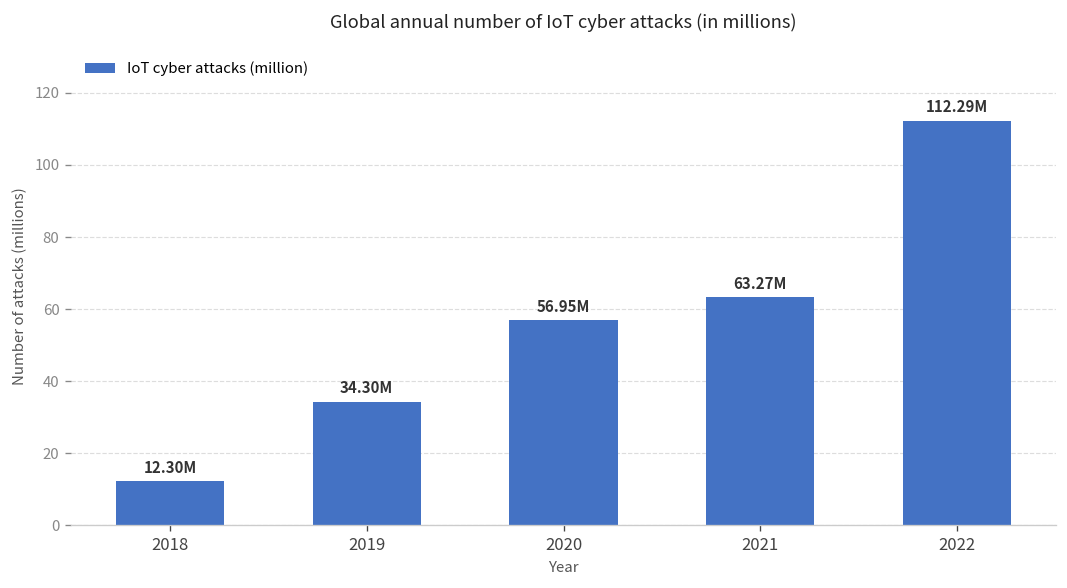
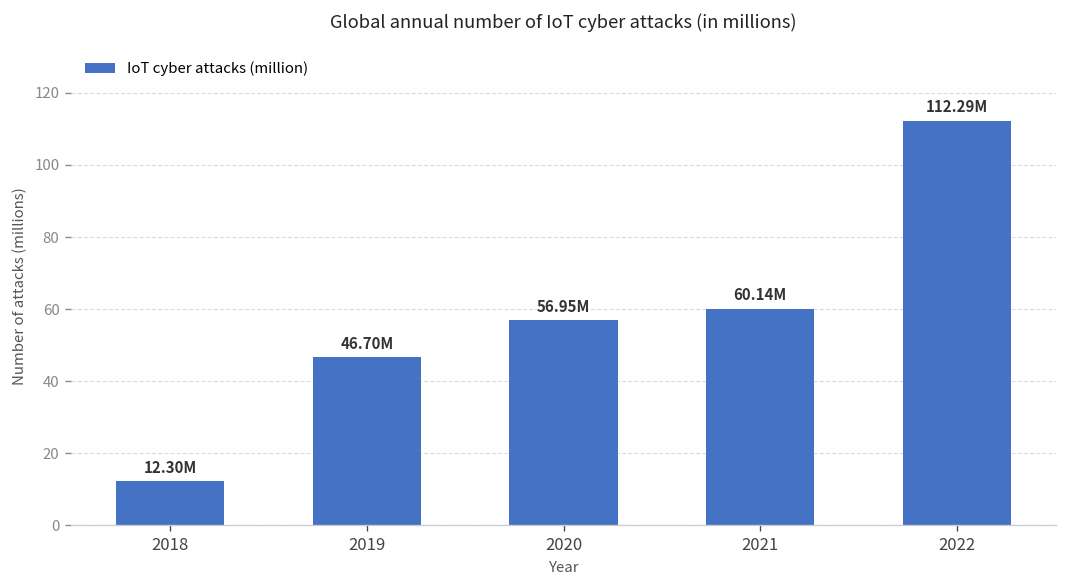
  {
    "2018": "12.30M",
-   "2019": "34.30M",
+   "2019": "46.70M",
    "2020": "56.95M",
-   "2021": "63.27M",
+   "2021": "60.14M",
    "2022": "112.29M"
  }
